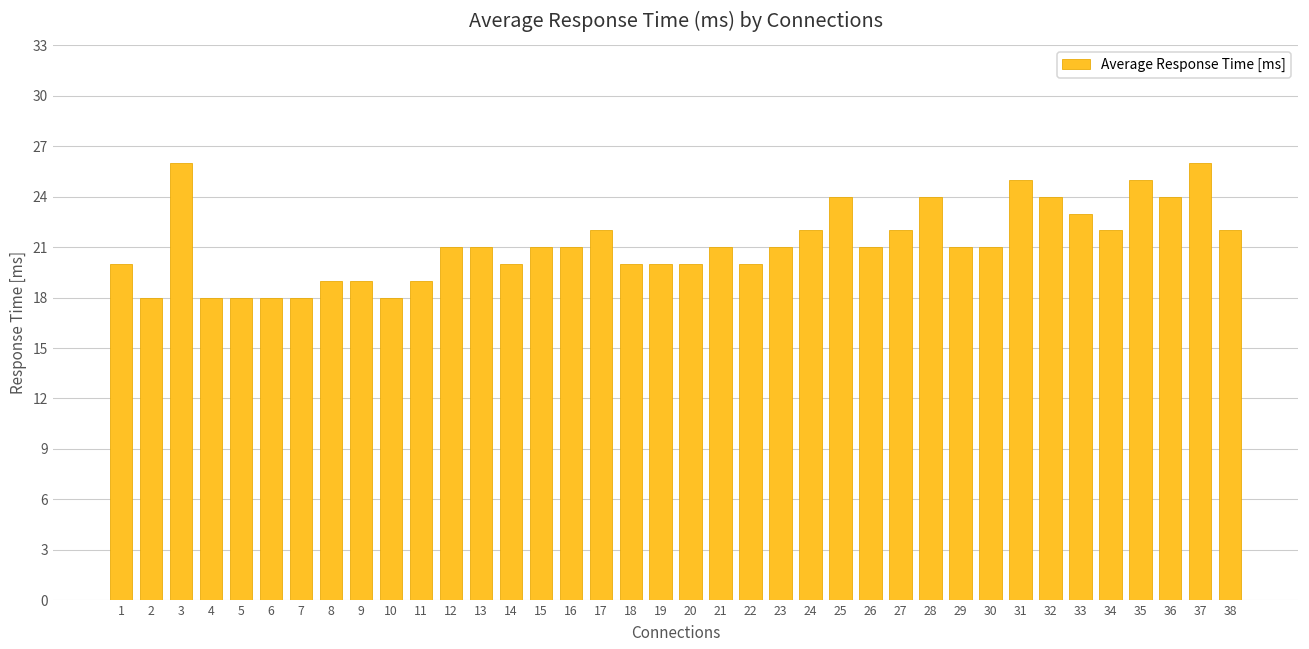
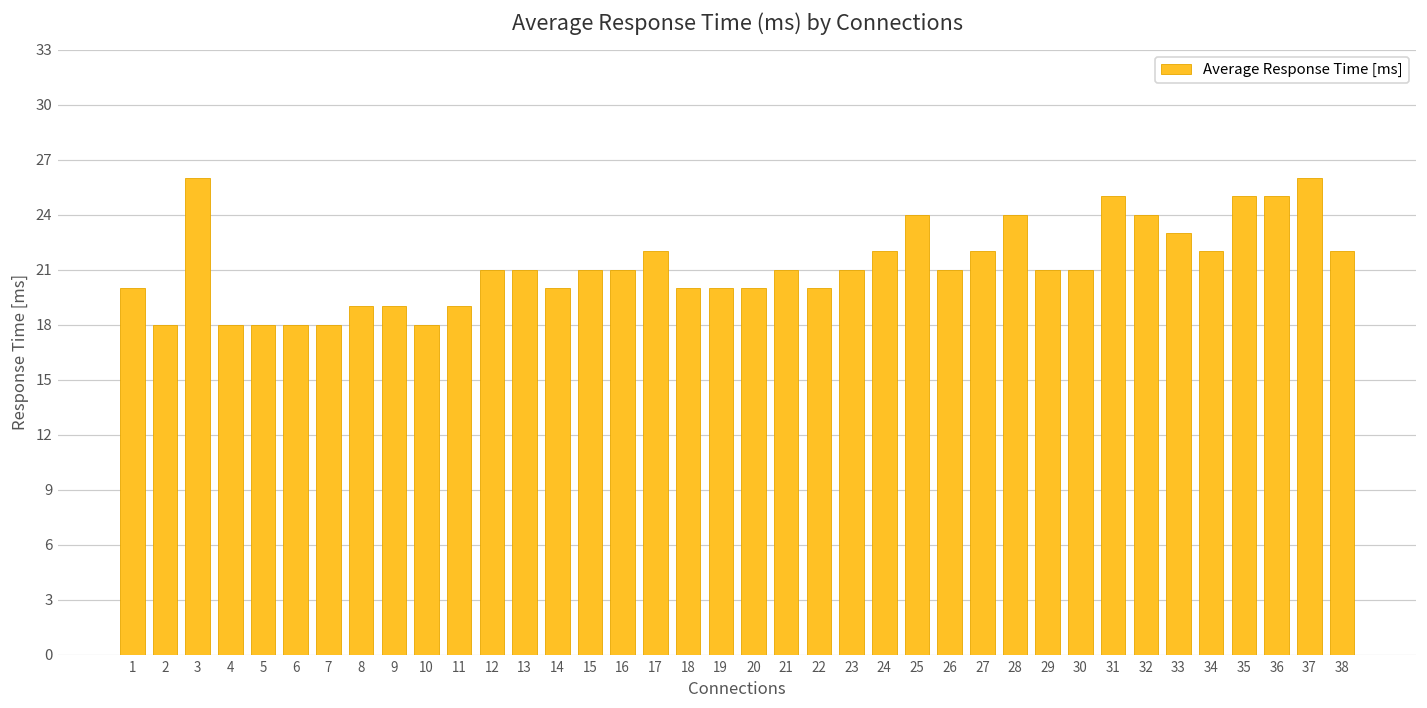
  {
    "1": 20,
    "2": 18,
    "3": 26,
    "4": 18,
    "5": 18,
    "6": 18,
    "7": 18,
    "8": 19,
    "9": 19,
    "10": 18,
    "11": 19,
    "12": 21,
    "13": 21,
    "14": 20,
    "15": 21,
    "16": 21,
    "17": 22,
    "18": 20,
    "19": 20,
    "20": 20,
    "21": 21,
    "22": 20,
    "23": 21,
    "24": 22,
    "25": 24,
    "26": 21,
    "27": 22,
    "28": 24,
    "29": 21,
    "30": 21,
    "31": 25,
    "32": 24,
    "33": 23,
    "34": 22,
    "35": 25,
-   "36": 24,
+   "36": 25,
    "37": 26,
    "38": 22
  }
